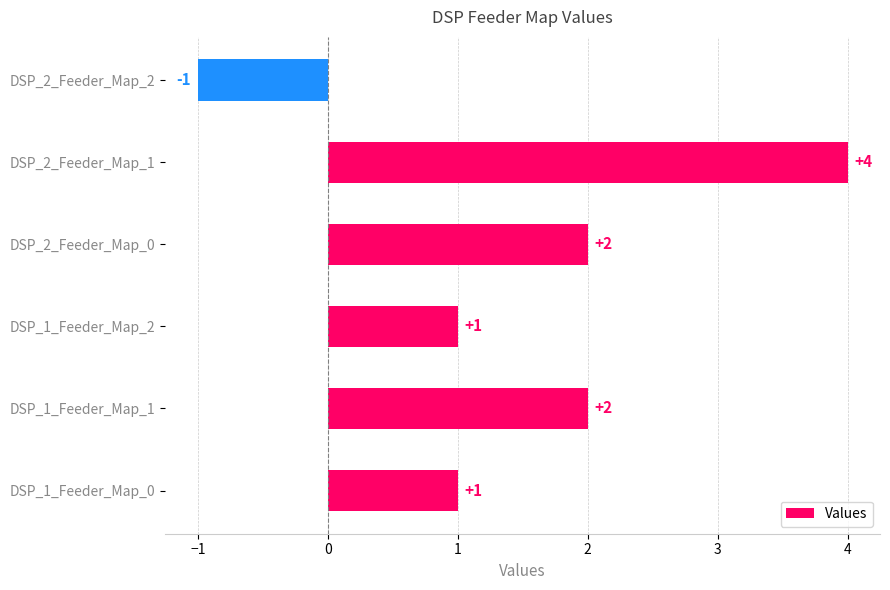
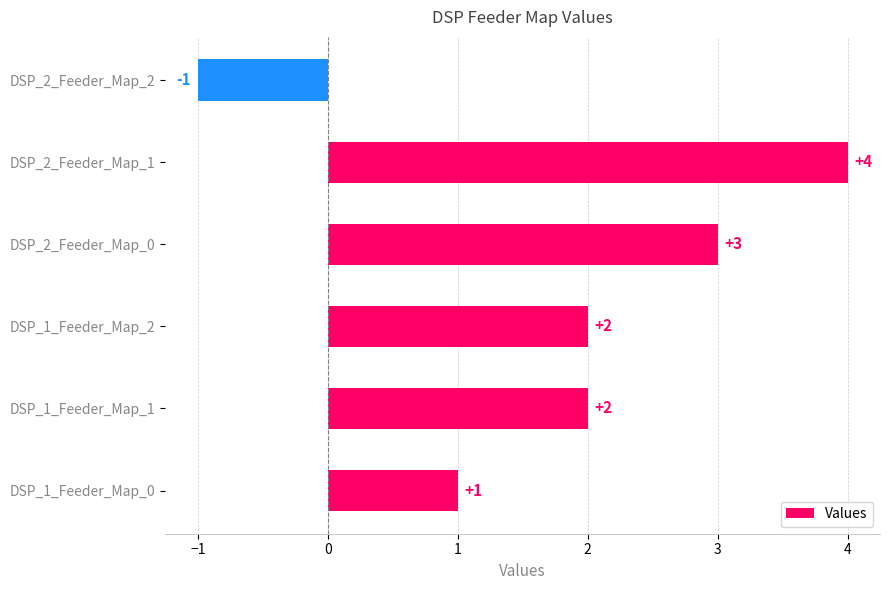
  {
    "DSP_2_Feeder_Map_2": "-1",
    "DSP_2_Feeder_Map_1": "+4",
-   "DSP_2_Feeder_Map_0": "+2",
-   "DSP_1_Feeder_Map_2": "+1",
+   "DSP_2_Feeder_Map_0": "+3",
+   "DSP_1_Feeder_Map_2": "+2",
    "DSP_1_Feeder_Map_1": "+2",
    "DSP_1_Feeder_Map_0": "+1"
  }
